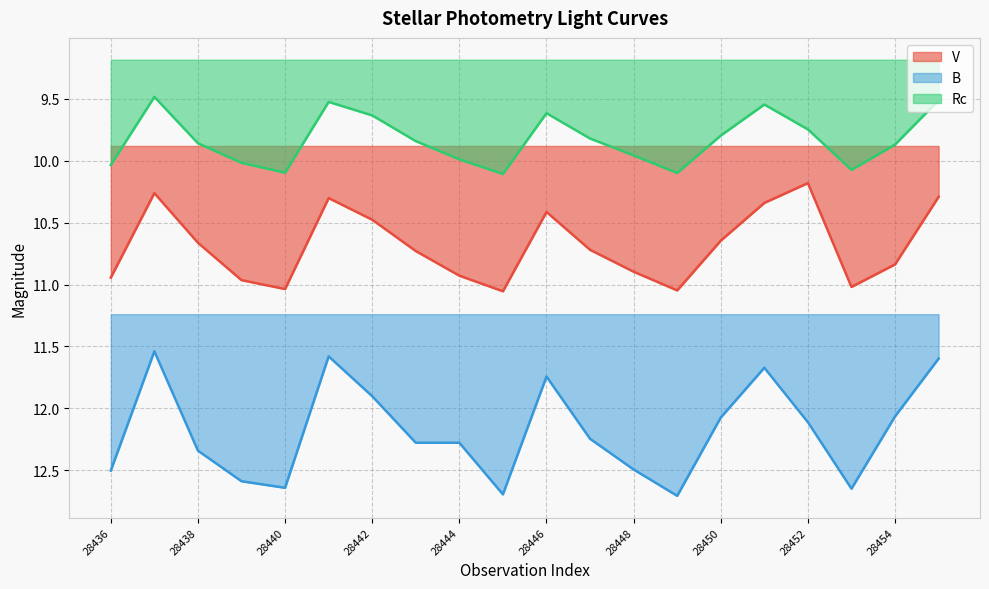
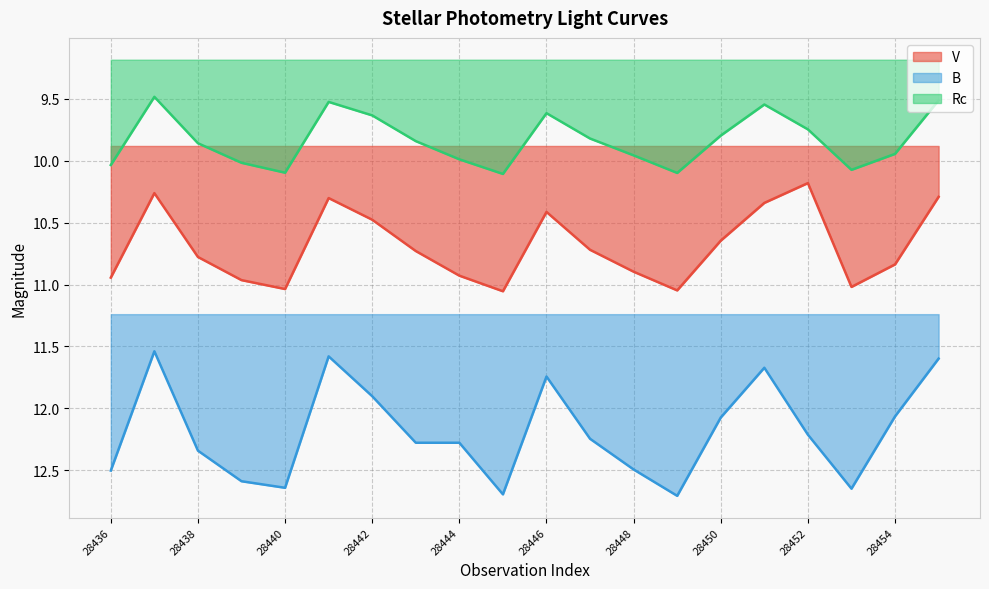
  {
    "V": {
      "28436": 10.94,
-     "28438": 10.66,
+     "28438": 10.78,
      "28440": 11.04,
      "28442": 10.48,
      "28444": 10.93,
      "28446": 10.41,
      "28448": 10.90,
      "28450": 10.65,
      "28452": 10.18,
      "28454": 10.84
    },
    "B": {
      "28436": 12.50,
      "28438": 12.34,
      "28440": 12.64,
      "28442": 11.90,
      "28444": 12.28,
      "28446": 11.74,
      "28448": 12.49,
      "28450": 12.07,
-     "28452": 12.11,
+     "28452": 12.21,
      "28454": 12.07
    },
    "Rc": {
      "28436": 10.03,
      "28438": 9.86,
      "28440": 10.10,
      "28442": 9.63,
      "28444": 9.99,
      "28446": 9.62,
      "28448": 9.96,
      "28450": 9.80,
      "28452": 9.75,
-     "28454": 9.87
+     "28454": 9.94
    }
  }
